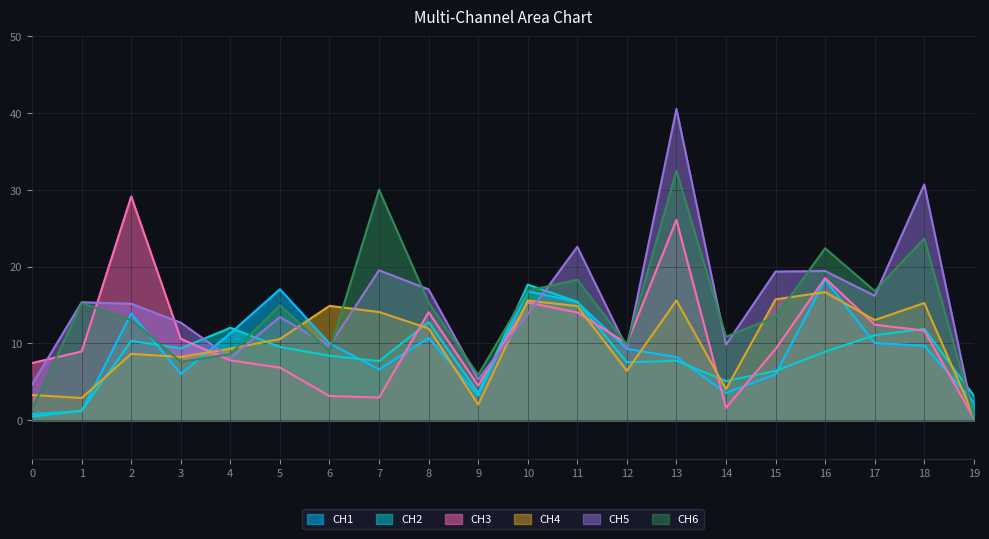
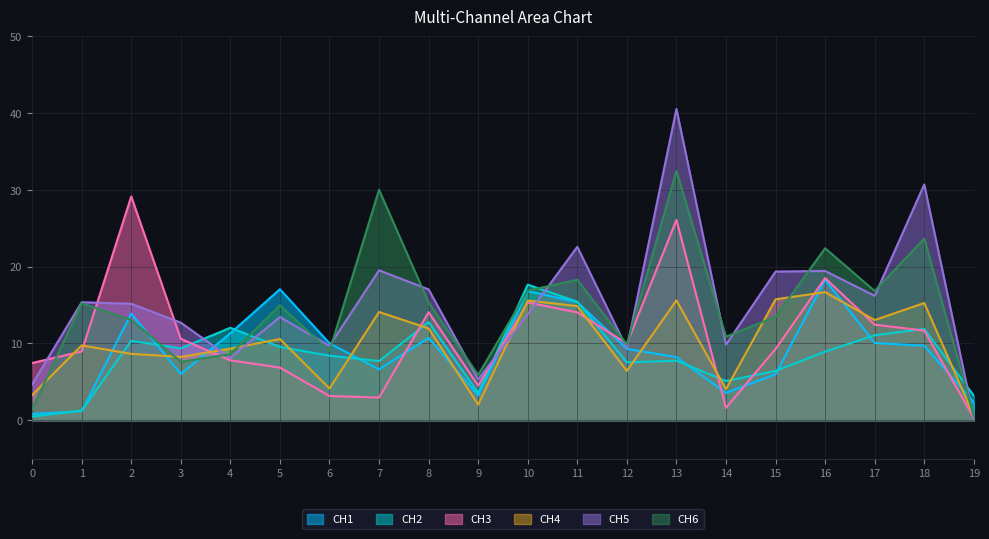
  {
    "CH3": {
      "0": 7,
      "1": 9,
      "2": 29,
      "3": 11,
      "5": 7,
      "6": 3,
      "7": 3,
      "8": 14,
      "9": 5,
      "11": 14,
      "13": 26,
      "14": 2,
      "15": 9,
      "17": 12
    },
    "CH4": {
      "0": 3,
-     "1": 3,
+     "1": 10,
      "2": 9,
      "3": 8,
      "4": 9,
      "5": 11,
-     "6": 15,
+     "6": 4,
      "7": 14,
      "8": 12,
      "9": 2,
      "11": 15,
      "12": 6,
      "13": 16,
      "14": 4,
      "15": 16,
      "16": 17,
      "17": 13,
      "18": 15
    },
    "CH5": {
      "0": 5,
      "2": 15,
      "3": 13,
      "5": 13,
      "6": 10,
      "7": 20,
      "8": 17,
      "9": 5,
      "10": 14,
      "11": 23,
      "13": 41,
      "14": 10,
      "15": 19,
      "16": 19,
      "17": 16,
      "18": 31
    },
    "CH6": {
      "0": 1,
      "2": 13,
      "3": 8,
      "4": 9,
      "5": 15,
      "6": 9,
      "7": 30,
      "8": 15,
      "9": 6,
      "11": 18,
      "13": 32,
      "14": 11,
      "15": 13,
      "16": 22,
      "17": 17,
      "18": 24
    }
  }
